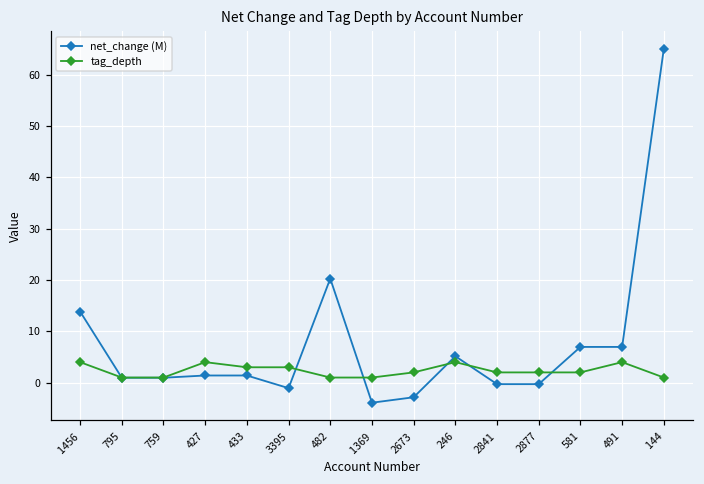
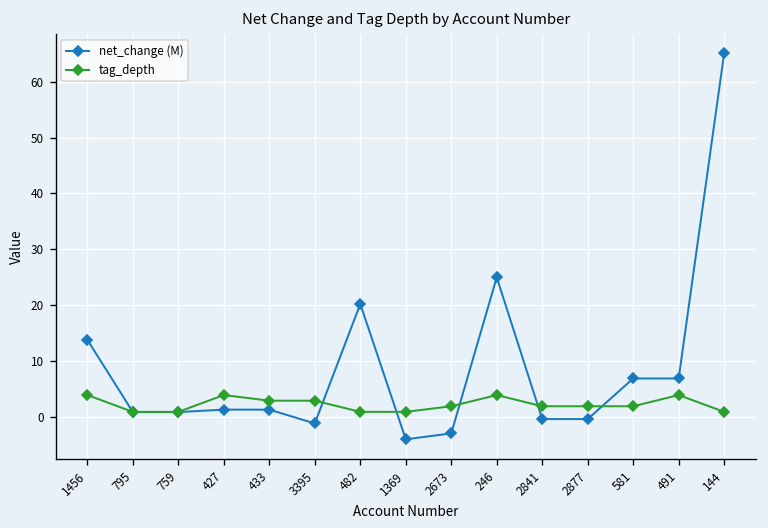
  {
    "net_change (M)": {
      "1456": 14,
      "427": 1,
      "433": 1,
      "3395": -1,
      "482": 20,
      "1369": -4,
      "2673": -3,
-     "246": 5,
+     "246": 25,
      "2841": 0,
      "2877": 0,
      "581": 7,
      "491": 7,
      "144": 65
    },
    "tag_depth": {
      "1456": 4,
      "427": 4,
      "433": 3,
      "3395": 3,
      "482": 1,
      "1369": 1,
      "2673": 2,
      "246": 4,
      "2841": 2,
      "2877": 2,
      "581": 2,
      "491": 4,
      "144": 1
    }
  }
